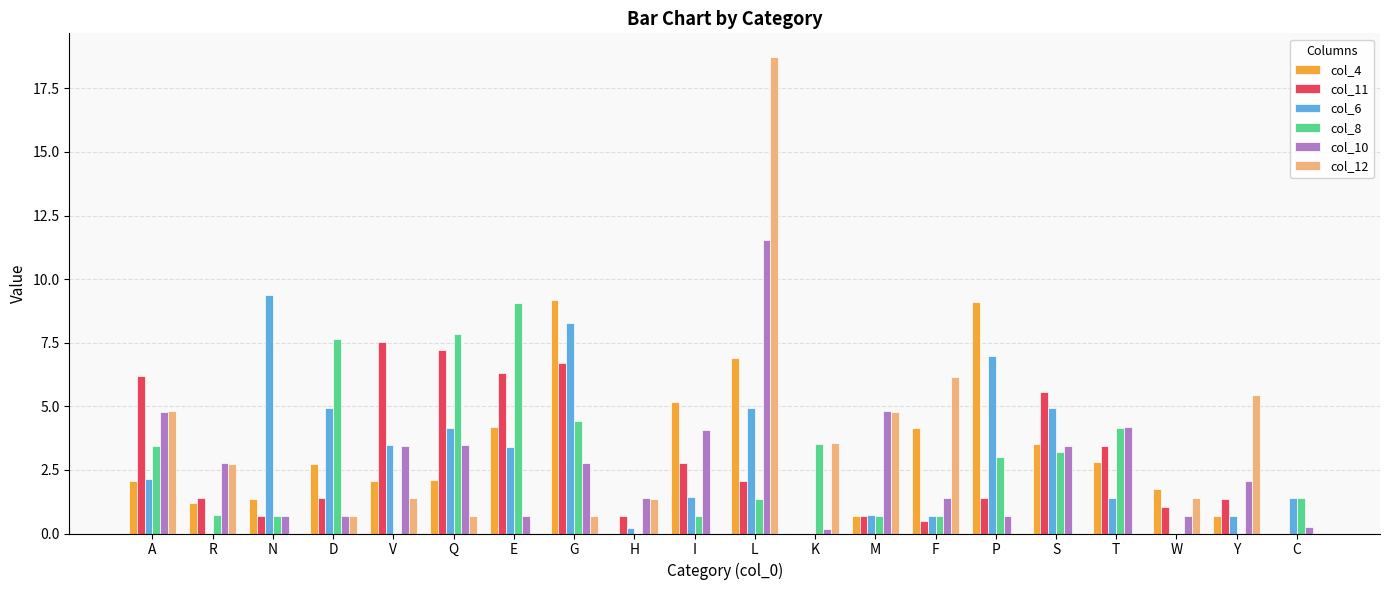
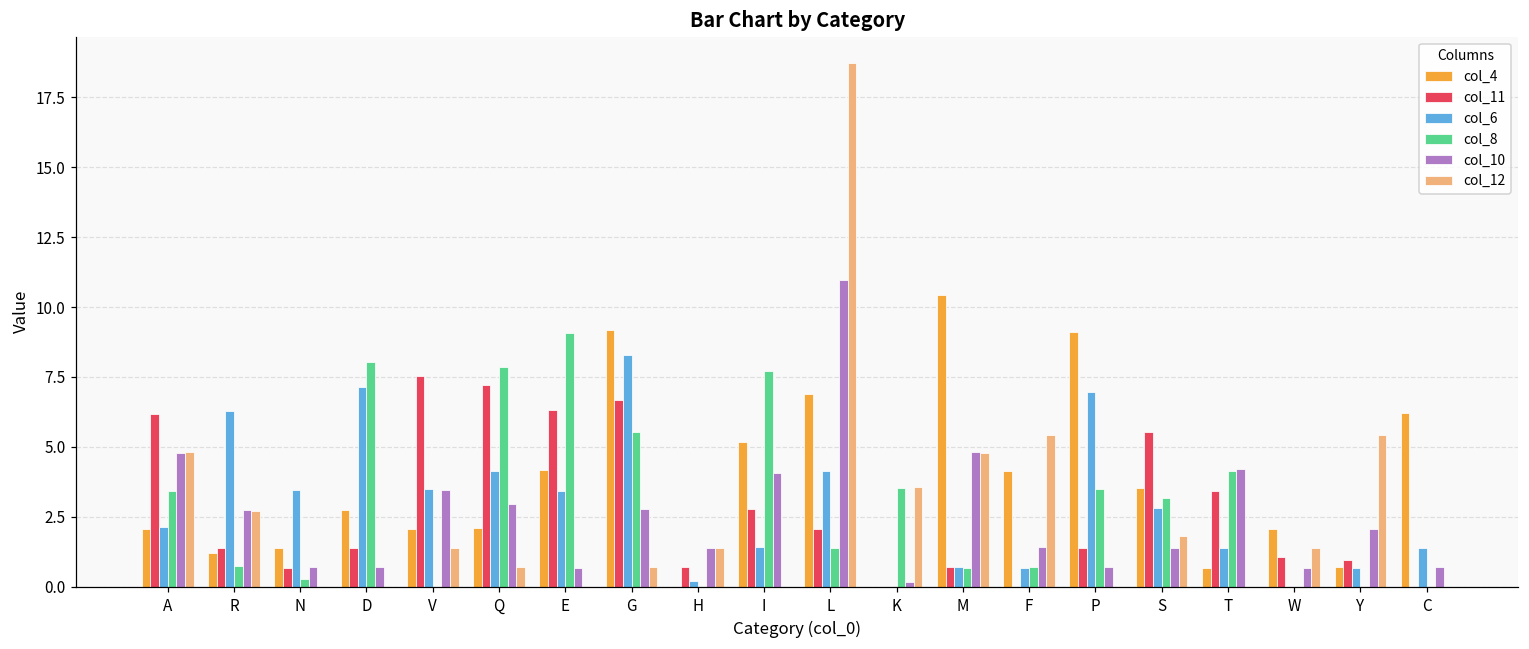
  {
    "col_4": {
      "A": 2.1,
      "R": 1.2,
      "N": 1.4,
      "D": 2.7,
      "V": 2.1,
      "Q": 2.1,
      "E": 4.2,
      "G": 9.2,
      "H": 0.0,
      "I": 5.2,
      "L": 6.9,
      "K": 0.0,
-     "M": 0.7,
+     "M": 10.4,
      "F": 4.1,
      "P": 9.1,
      "S": 3.5,
-     "T": 2.8,
-     "W": 1.7,
+     "T": 0.7,
+     "W": 2.1,
      "Y": 0.7,
-     "C": 0.0
+     "C": 6.2
    },
    "col_11": {
      "A": 6.2,
      "R": 1.4,
      "N": 0.7,
      "D": 1.4,
      "V": 7.5,
      "Q": 7.2,
      "E": 6.3,
      "G": 6.7,
      "H": 0.7,
      "I": 2.8,
      "L": 2.1,
      "K": 0.0,
      "M": 0.7,
-     "F": 0.5,
+     "F": 0.0,
      "P": 1.4,
      "S": 5.5,
      "T": 3.4,
      "W": 1.1,
-     "Y": 1.4,
+     "Y": 0.9,
      "C": 0.0
    },
    "col_6": {
      "A": 2.1,
-     "R": 0.0,
-     "N": 9.4,
-     "D": 4.9,
+     "R": 6.3,
+     "N": 3.5,
+     "D": 7.1,
      "V": 3.5,
      "Q": 4.1,
      "E": 3.4,
      "G": 8.3,
      "H": 0.2,
      "I": 1.4,
-     "L": 4.9,
+     "L": 4.2,
      "K": 0.0,
      "M": 0.7,
      "F": 0.7,
      "P": 7.0,
-     "S": 4.9,
+     "S": 2.8,
      "T": 1.4,
      "W": 0.0,
      "Y": 0.7,
      "C": 1.4
    },
    "col_8": {
      "A": 3.4,
      "R": 0.7,
-     "N": 0.7,
-     "D": 7.6,
+     "N": 0.3,
+     "D": 8.1,
      "V": 0.0,
      "Q": 7.9,
      "E": 9.1,
-     "G": 4.4,
+     "G": 5.5,
      "H": 0.0,
-     "I": 0.7,
+     "I": 7.7,
      "L": 1.4,
      "K": 3.5,
      "M": 0.7,
      "F": 0.7,
-     "P": 3.0,
+     "P": 3.5,
      "S": 3.2,
      "T": 4.2,
      "W": 0.0,
      "Y": 0.0,
-     "C": 1.4
+     "C": 0.0
    },
    "col_10": {
      "A": 4.8,
      "R": 2.8,
      "N": 0.7,
      "D": 0.7,
      "V": 3.5,
-     "Q": 3.5,
+     "Q": 3.0,
      "E": 0.7,
      "G": 2.8,
      "H": 1.4,
      "I": 4.1,
-     "L": 11.5,
+     "L": 11.0,
      "K": 0.2,
      "M": 4.8,
      "F": 1.4,
      "P": 0.7,
-     "S": 3.4,
+     "S": 1.4,
      "T": 4.2,
      "W": 0.7,
      "Y": 2.1,
-     "C": 0.2
+     "C": 0.7
    },
    "col_12": {
      "A": 4.8,
      "R": 2.7,
      "N": 0.0,
-     "D": 0.7,
+     "D": 0.0,
      "V": 1.4,
      "Q": 0.7,
      "E": 0.0,
      "G": 0.7,
      "H": 1.4,
      "I": 0.0,
      "L": 18.7,
      "K": 3.6,
      "M": 4.8,
-     "F": 6.2,
+     "F": 5.4,
      "P": 0.0,
-     "S": 0.0,
+     "S": 1.8,
      "T": 0.0,
      "W": 1.4,
      "Y": 5.4,
      "C": 0.0
    }
  }
